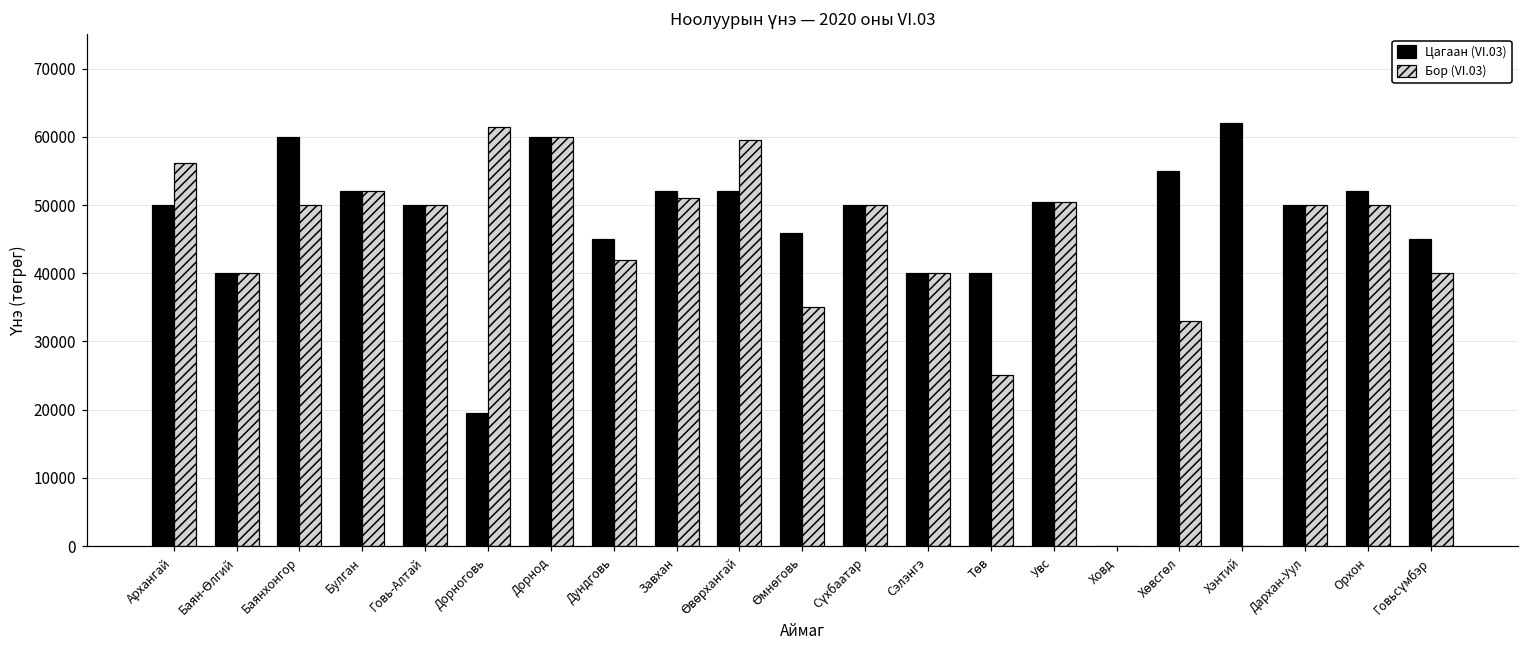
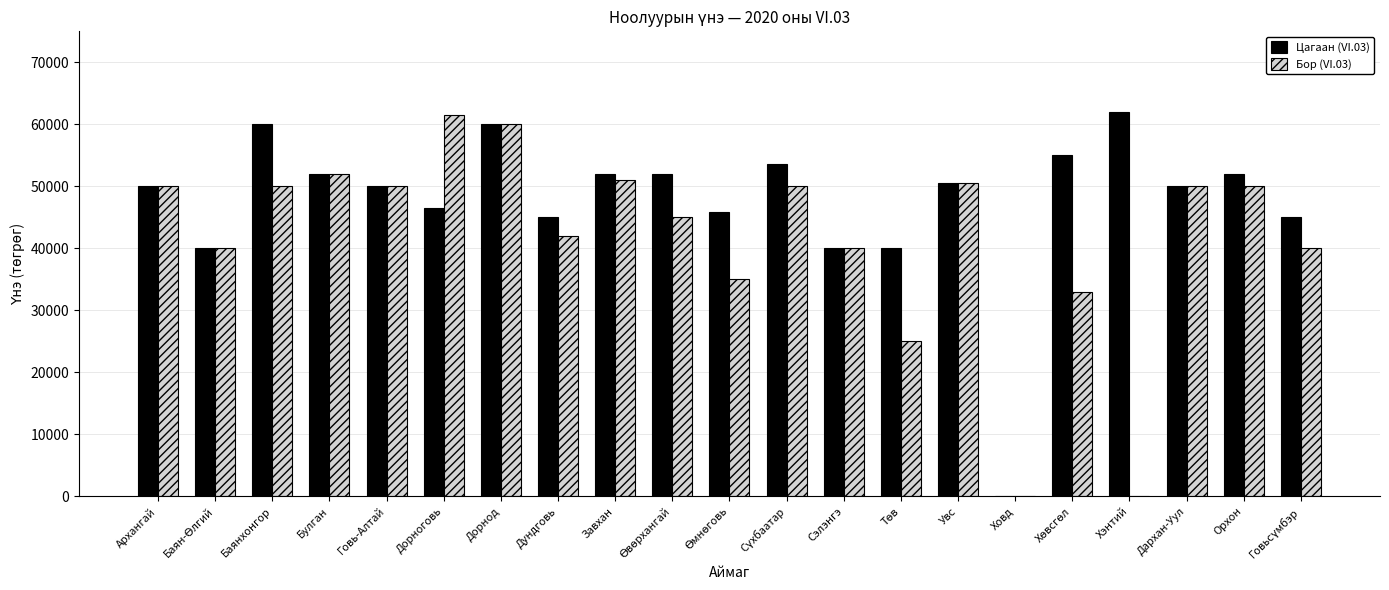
  {
    "Цагаан (VI.03)": {
      "Архангай": 50000,
      "Баян-Өлгий": 40000,
      "Баянхонгор": 60000,
      "Булган": 52000,
      "Говь-Алтай": 50000,
-     "Дорноговь": 19000,
+     "Дорноговь": 47000,
      "Дорнод": 60000,
      "Дундговь": 45000,
      "Завхан": 52000,
      "Өвөрхангай": 52000,
      "Өмнөговь": 46000,
-     "Сүхбаатар": 50000,
+     "Сүхбаатар": 54000,
      "Сэлэнгэ": 40000,
      "Төв": 40000,
      "Увс": 51000,
      "Ховд": 0,
      "Хөвсгөл": 55000,
      "Хэнтий": 62000,
      "Дархан-Уул": 50000,
      "Орхон": 52000,
      "Говьсүмбэр": 45000
    },
    "Бор (VI.03)": {
-     "Архангай": 56000,
+     "Архангай": 50000,
      "Баян-Өлгий": 40000,
      "Баянхонгор": 50000,
      "Булган": 52000,
      "Говь-Алтай": 50000,
      "Дорноговь": 61000,
      "Дорнод": 60000,
      "Дундговь": 42000,
      "Завхан": 51000,
-     "Өвөрхангай": 59000,
+     "Өвөрхангай": 45000,
      "Өмнөговь": 35000,
      "Сүхбаатар": 50000,
      "Сэлэнгэ": 40000,
      "Төв": 25000,
      "Увс": 51000,
      "Ховд": 0,
      "Хөвсгөл": 33000,
      "Хэнтий": 0,
      "Дархан-Уул": 50000,
      "Орхон": 50000,
      "Говьсүмбэр": 40000
    }
  }
